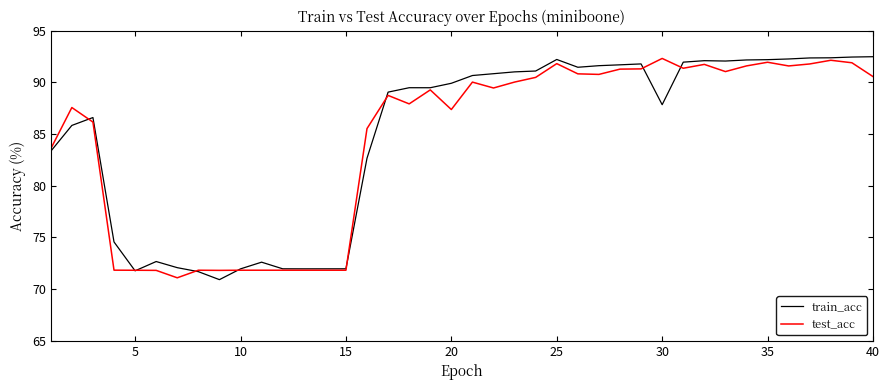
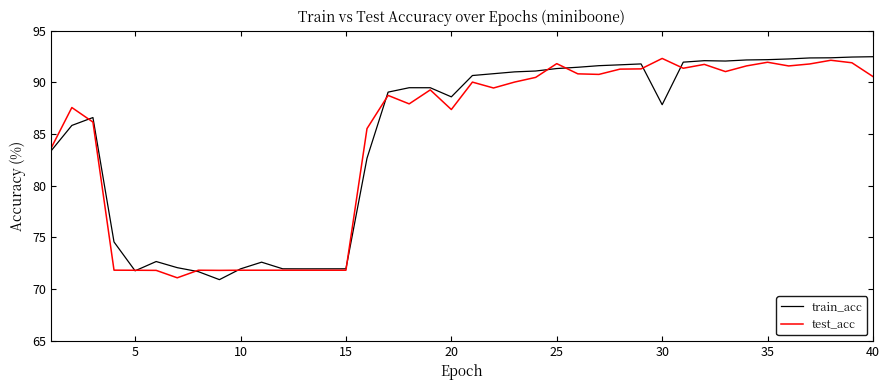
  {
    "train_acc": {
-     "20": 89.9,
-     "25": 92.2,
+     "20": 88.6,
+     "25": 91.3,
      "30": 87.8,
      "40": 92.5
    },
    "test_acc": {
      "20": 87.4,
      "25": 91.8,
      "30": 92.3,
      "40": 90.6
    }
  }
